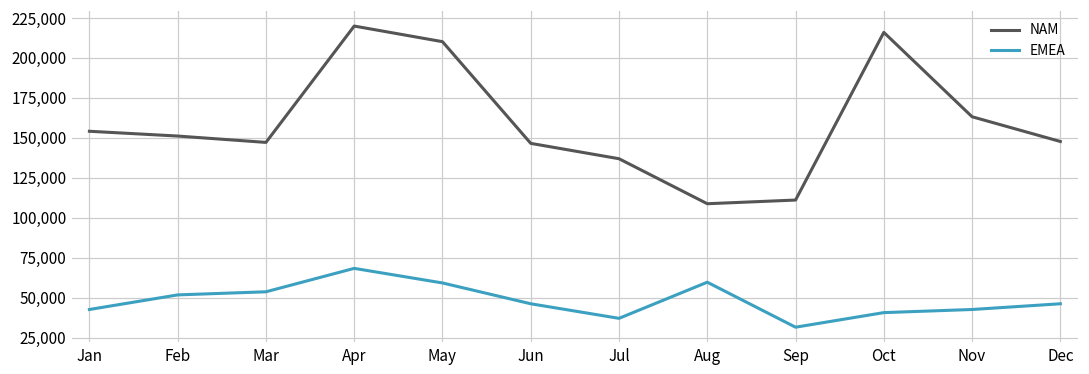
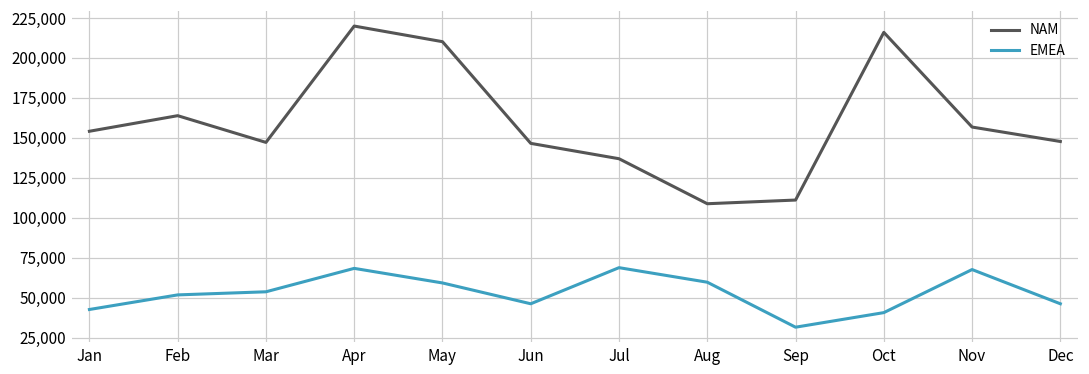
  {
    "NAM": {
      "Jan": "154,000",
-     "Feb": "151,000",
+     "Feb": "164,000",
      "Mar": "147,000",
      "Apr": "220,000",
      "May": "210,000",
      "Jun": "147,000",
      "Jul": "137,000",
      "Aug": "109,000",
      "Sep": "111,000",
      "Oct": "216,000",
-     "Nov": "163,000",
+     "Nov": "157,000",
      "Dec": "148,000"
    },
    "EMEA": {
      "Jan": "43,000",
      "Feb": "52,000",
      "Mar": "54,000",
      "Apr": "68,000",
      "May": "59,000",
      "Jun": "46,000",
-     "Jul": "37,000",
+     "Jul": "69,000",
      "Aug": "60,000",
      "Sep": "31,000",
      "Oct": "41,000",
-     "Nov": "43,000",
+     "Nov": "68,000",
      "Dec": "46,000"
    }
  }
